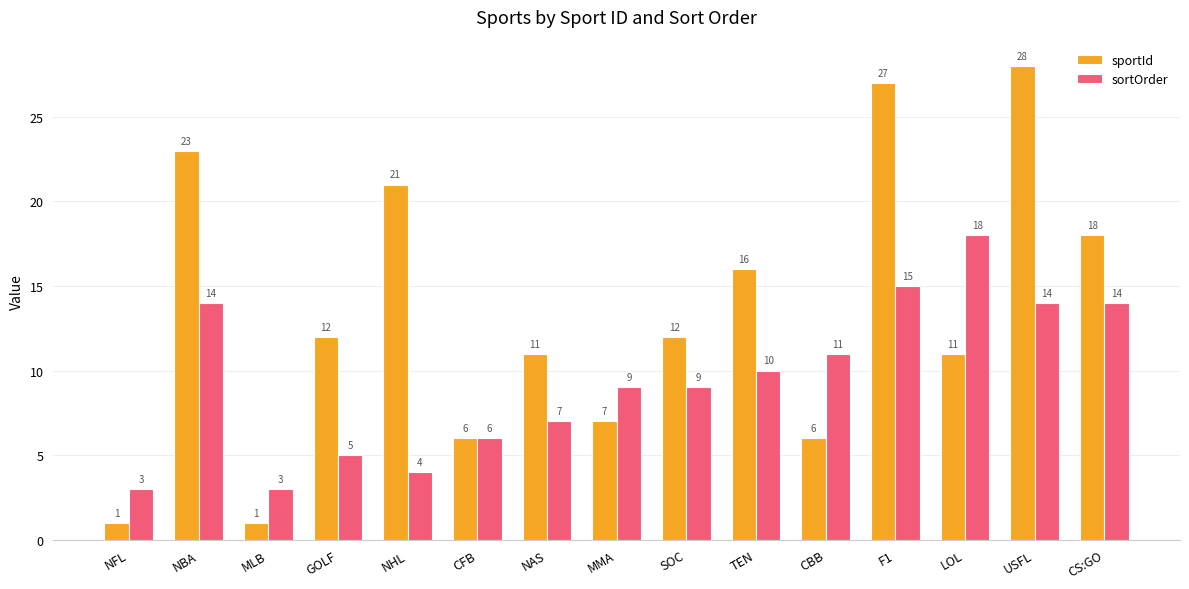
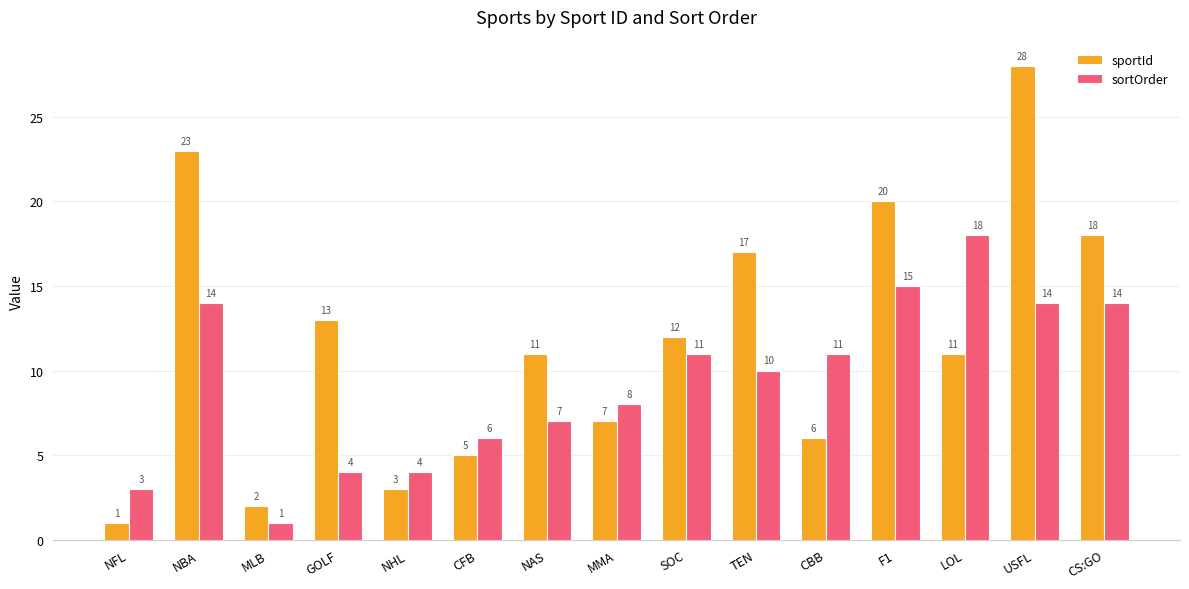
  {
    "sportId": {
      "NFL": 1,
      "NBA": 23,
-     "MLB": 1,
-     "GOLF": 12,
-     "NHL": 21,
-     "CFB": 6,
+     "MLB": 2,
+     "GOLF": 13,
+     "NHL": 3,
+     "CFB": 5,
      "NAS": 11,
      "MMA": 7,
      "SOC": 12,
-     "TEN": 16,
+     "TEN": 17,
      "CBB": 6,
-     "F1": 27,
+     "F1": 20,
      "LOL": 11,
      "USFL": 28,
      "CS:GO": 18
    },
    "sortOrder": {
      "NFL": 3,
      "NBA": 14,
-     "MLB": 3,
-     "GOLF": 5,
+     "MLB": 1,
+     "GOLF": 4,
      "NHL": 4,
      "CFB": 6,
      "NAS": 7,
-     "MMA": 9,
-     "SOC": 9,
+     "MMA": 8,
+     "SOC": 11,
      "TEN": 10,
      "CBB": 11,
      "F1": 15,
      "LOL": 18,
      "USFL": 14,
      "CS:GO": 14
    }
  }
